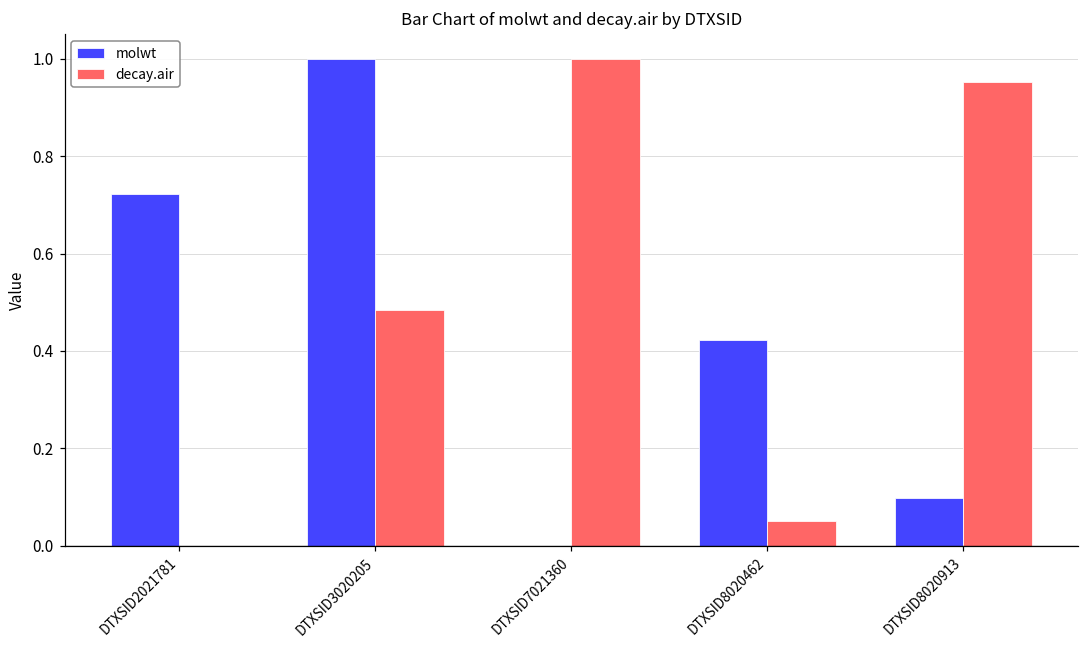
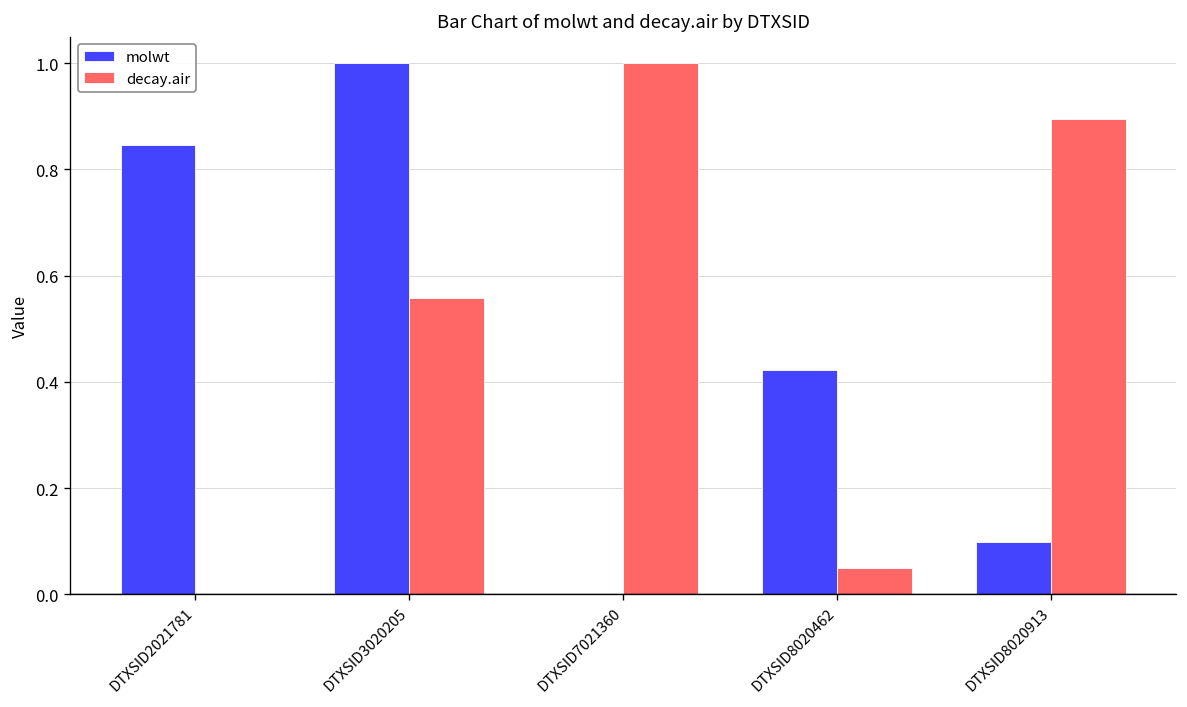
  {
    "molwt": {
-     "DTXSID2021781": 0.72,
+     "DTXSID2021781": 0.85,
      "DTXSID3020205": 1.00,
      "DTXSID7021360": 0.00,
      "DTXSID8020462": 0.42,
      "DTXSID8020913": 0.10
    },
    "decay.air": {
      "DTXSID2021781": 0.00,
-     "DTXSID3020205": 0.48,
+     "DTXSID3020205": 0.56,
      "DTXSID7021360": 1.00,
      "DTXSID8020462": 0.05,
-     "DTXSID8020913": 0.95
+     "DTXSID8020913": 0.90
    }
  }
